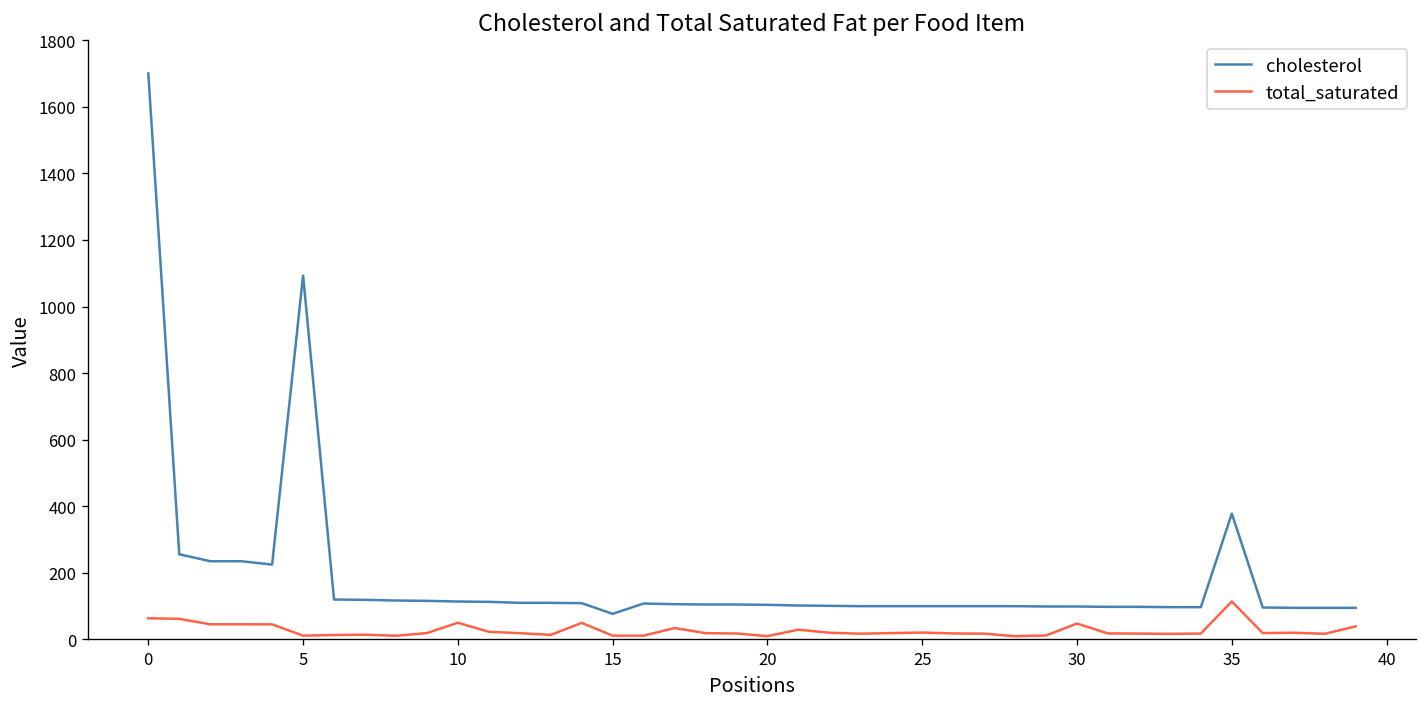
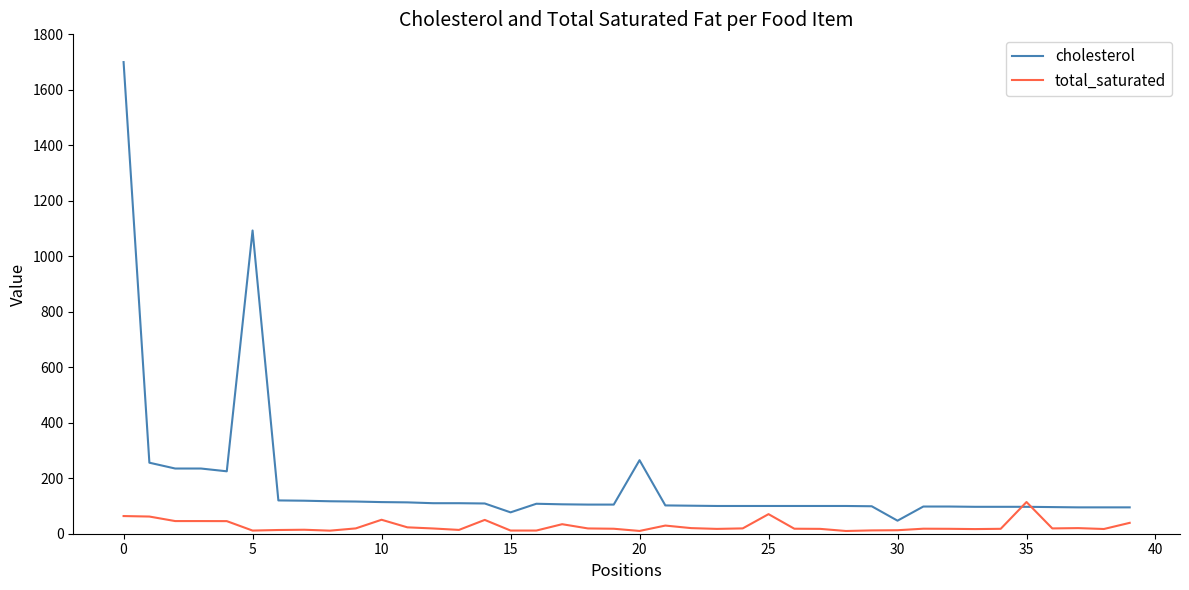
  {
    "cholesterol": {
      "0": 1700,
      "5": 1090,
      "10": 110,
      "15": 80,
-     "20": 100,
+     "20": 270,
      "25": 100,
-     "30": 100,
-     "35": 380
+     "30": 50,
+     "35": 100
    },
    "total_saturated": {
      "0": 60,
      "5": 10,
      "10": 50,
      "15": 10,
      "20": 10,
-     "25": 20,
-     "30": 50,
+     "25": 70,
+     "30": 10,
      "35": 110
    }
  }
